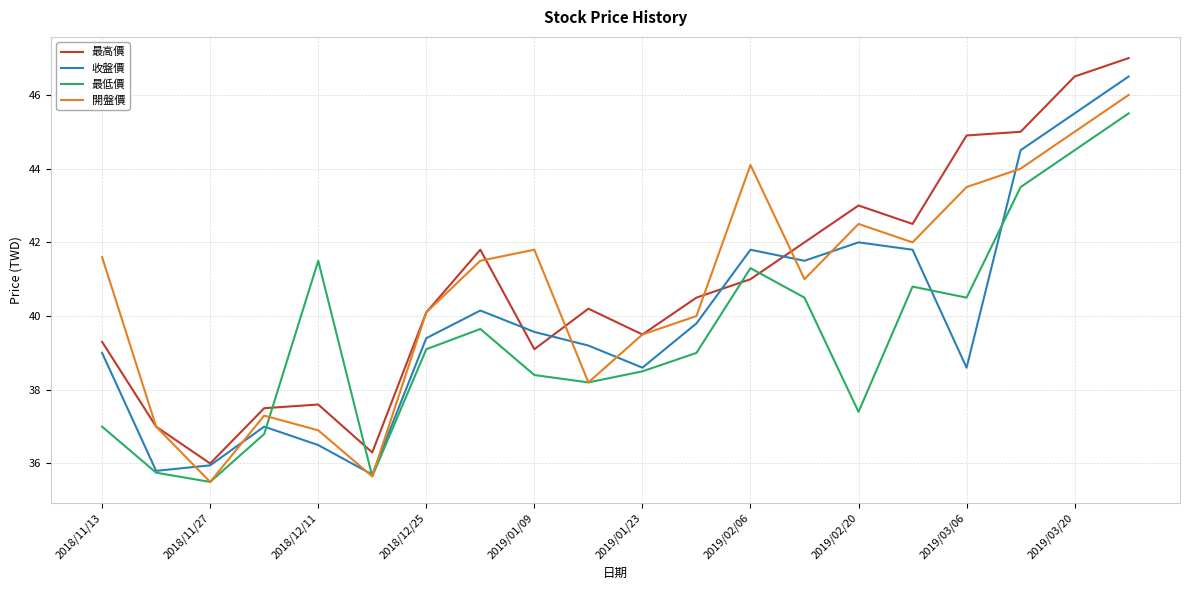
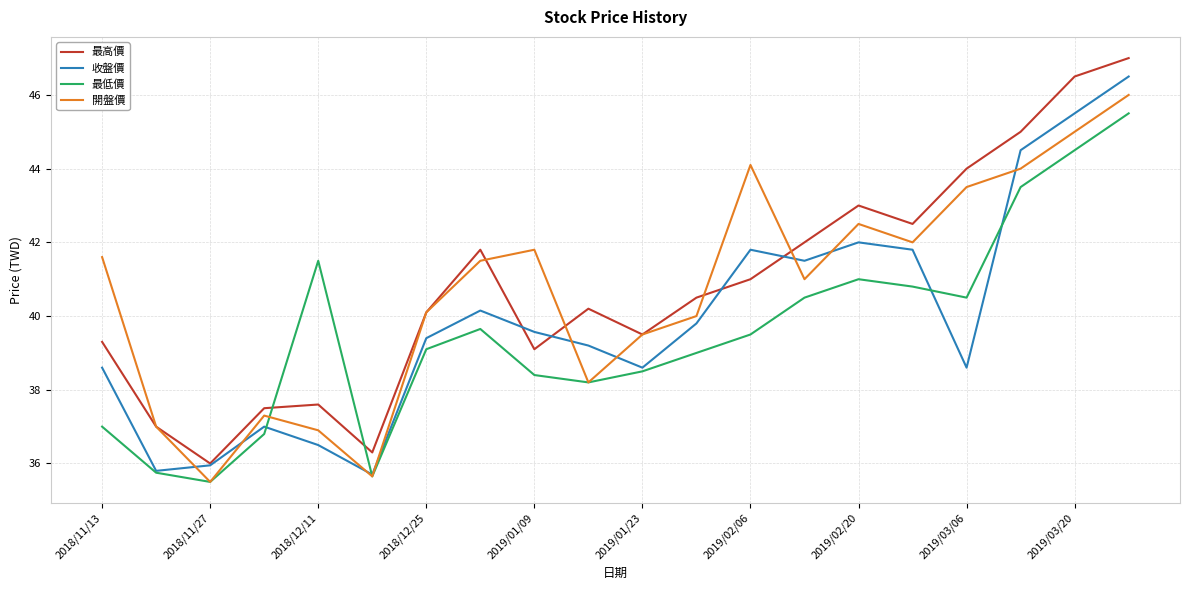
  {
    "最高價": {
      "2018/11/13": 39.3,
      "2018/12/11": 37.6,
      "2019/01/09": 39.1,
      "2019/02/06": 41.0,
      "2019/02/20": 43.0,
-     "2019/03/06": 44.9,
+     "2019/03/06": 44.0,
      "2019/03/20": 46.5
    },
    "收盤價": {
-     "2018/11/13": 39.0,
+     "2018/11/13": 38.6,
      "2018/12/11": 36.5,
      "2018/12/25": 39.4,
      "2019/01/09": 39.6,
      "2019/01/23": 38.6,
      "2019/02/06": 41.8,
      "2019/02/20": 42.0,
      "2019/03/06": 38.6,
      "2019/03/20": 45.5
    },
    "最低價": {
      "2018/11/13": 37.0,
      "2018/12/11": 41.5,
      "2018/12/25": 39.1,
      "2019/01/09": 38.4,
      "2019/01/23": 38.5,
-     "2019/02/06": 41.3,
-     "2019/02/20": 37.4,
+     "2019/02/06": 39.5,
+     "2019/02/20": 41.0,
      "2019/03/06": 40.5,
      "2019/03/20": 44.5
    },
    "開盤價": {
      "2018/11/13": 41.6,
      "2018/12/11": 36.9,
      "2019/01/09": 41.8,
      "2019/02/06": 44.1,
      "2019/02/20": 42.5,
      "2019/03/06": 43.5,
      "2019/03/20": 45.0
    }
  }
